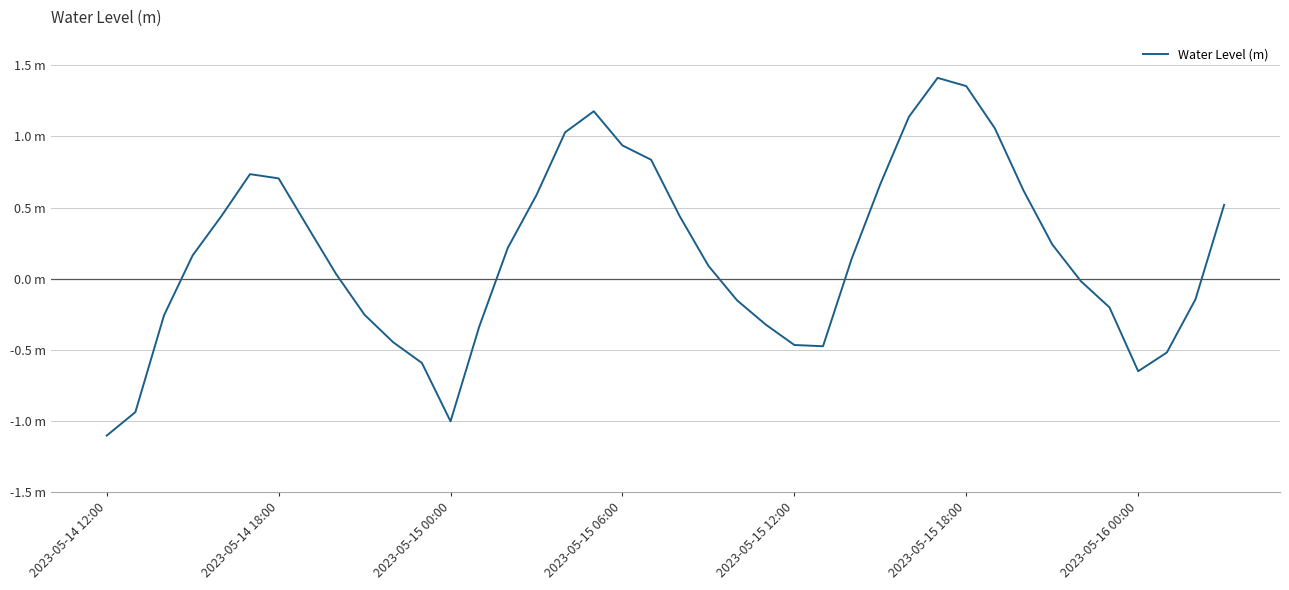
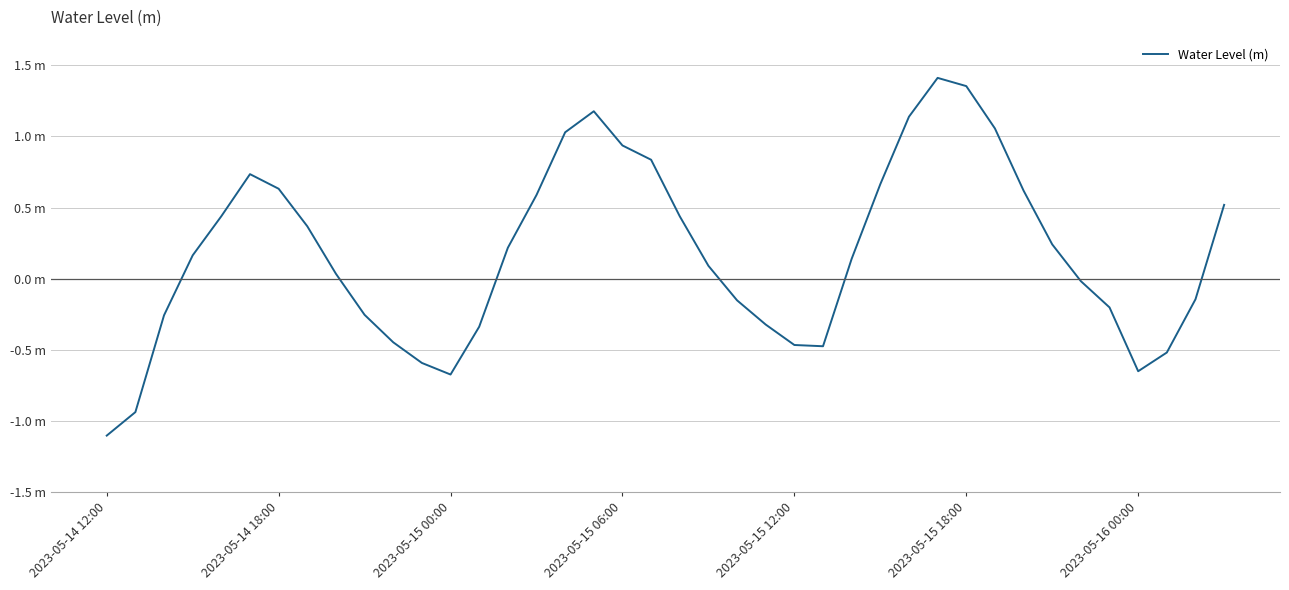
  {
    "2023-05-14 12:00": "-1.10 m",
-   "2023-05-14 18:00": "0.70 m",
-   "2023-05-15 00:00": "-1.00 m",
+   "2023-05-14 18:00": "0.63 m",
+   "2023-05-15 00:00": "-0.67 m",
    "2023-05-15 06:00": "0.94 m",
    "2023-05-15 12:00": "-0.47 m",
    "2023-05-15 18:00": "1.35 m",
    "2023-05-16 00:00": "-0.65 m"
  }
